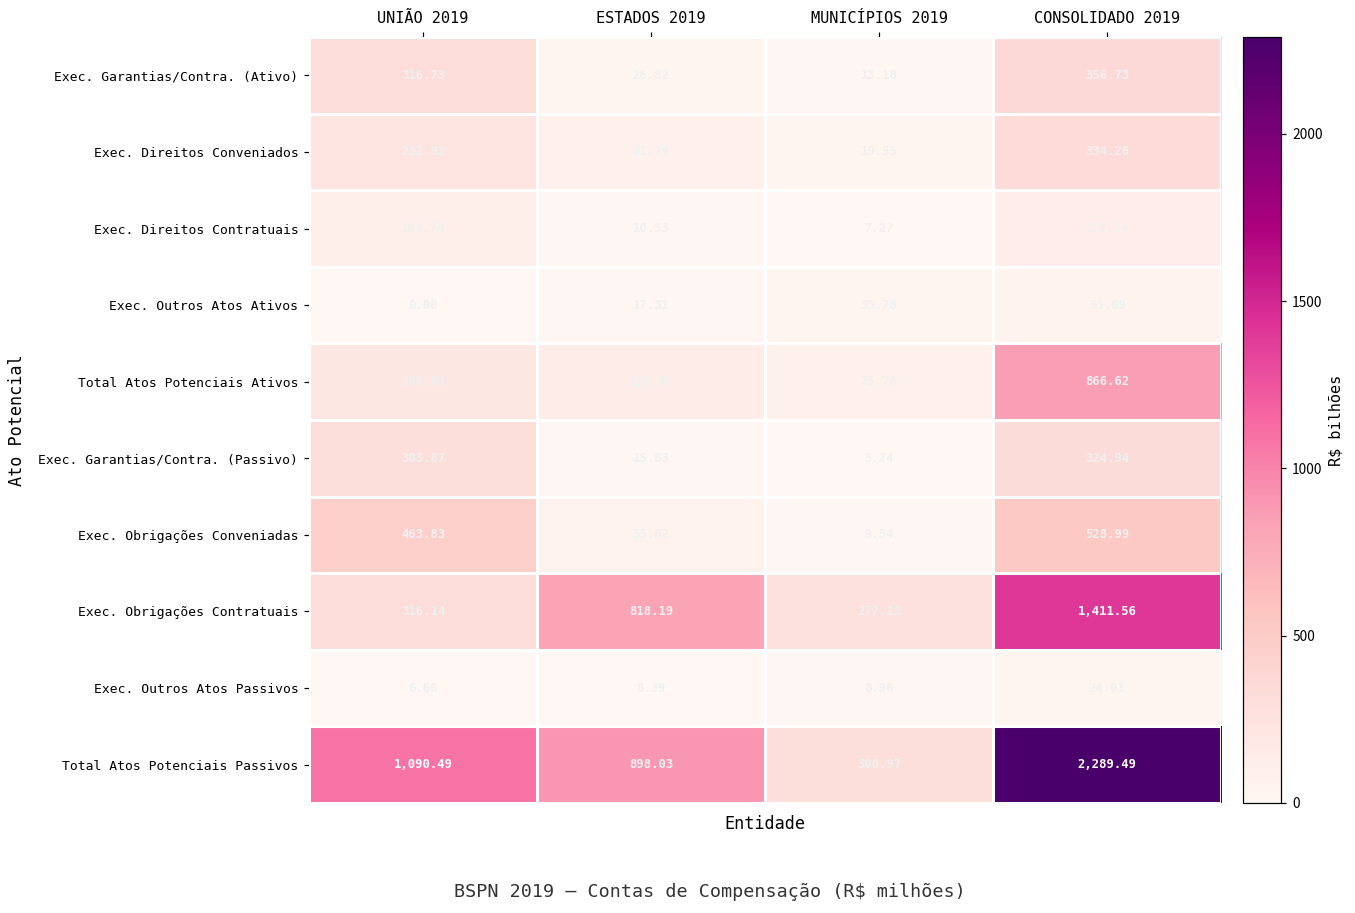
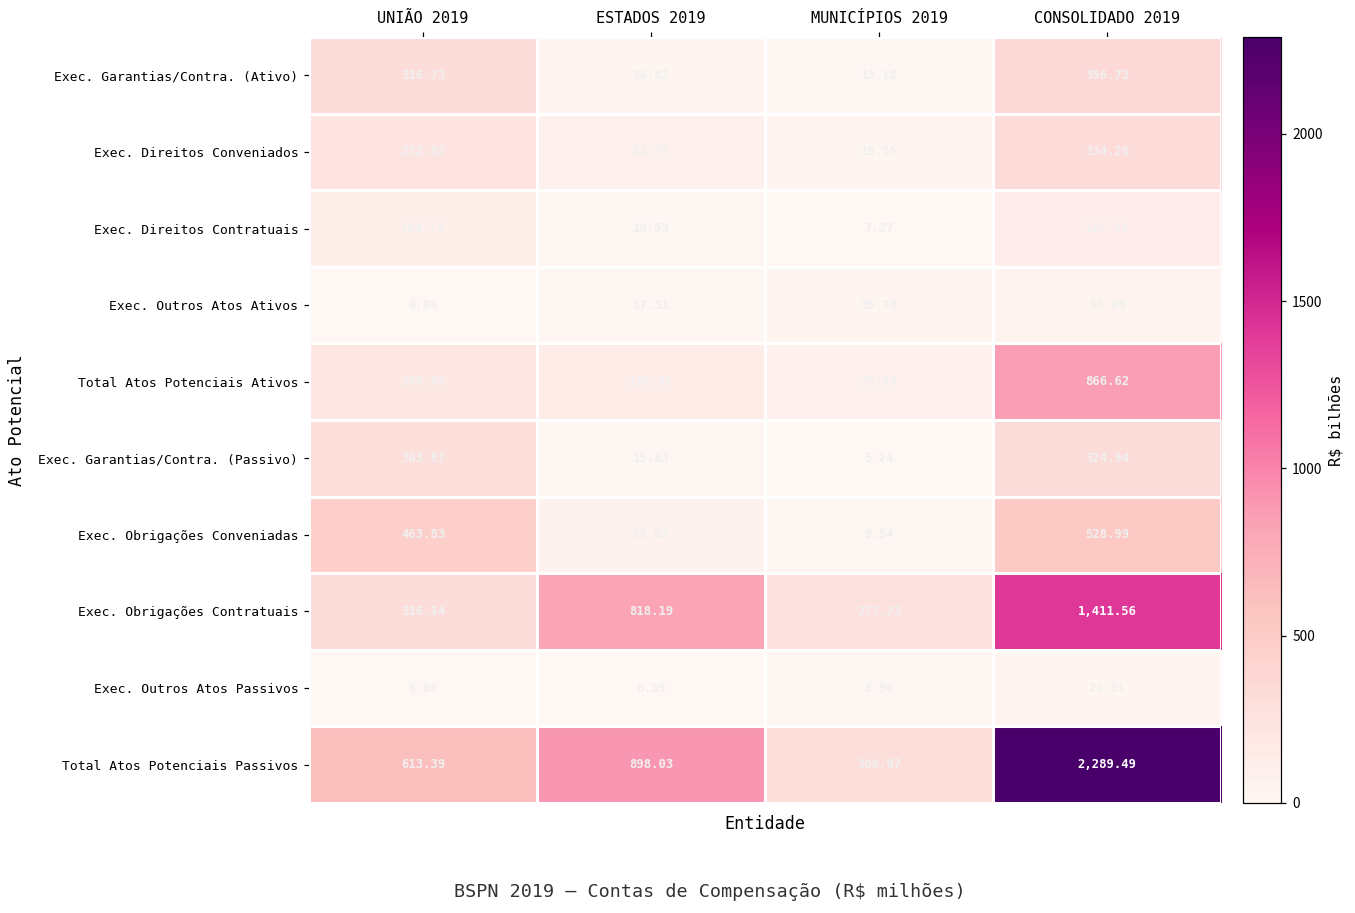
  {
    "Total Atos Potenciais Ativos": {
      "CONSOLIDADO 2019": "866.62"
    },
    "Exec. Obrigações Contratuais": {
      "ESTADOS 2019": "818.19",
      "CONSOLIDADO 2019": "1,411.56"
    },
    "Total Atos Potenciais Passivos": {
-     "UNIÃO 2019": "1,090.49",
+     "UNIÃO 2019": "613.39",
      "ESTADOS 2019": "898.03",
      "CONSOLIDADO 2019": "2,289.49"
    }
  }
